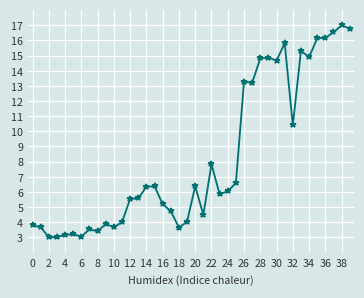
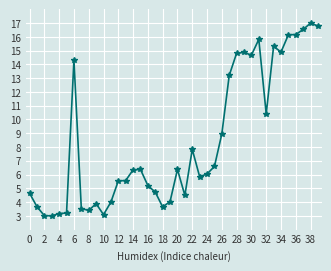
  {
-   "0": 3.8,
+   "0": 4.6,
    "2": 3.0,
    "4": 3.2,
-   "6": 3.1,
+   "6": 14.3,
    "8": 3.4,
-   "10": 3.7,
+   "10": 3.1,
    "12": 5.5,
    "14": 6.3,
    "16": 5.2,
    "18": 3.6,
    "20": 6.4,
    "22": 7.8,
    "24": 6.0,
-   "26": 13.3,
+   "26": 9.0,
    "28": 14.8,
    "30": 14.7,
    "32": 10.4,
    "34": 14.9,
    "36": 16.2,
    "38": 17.0
  }
